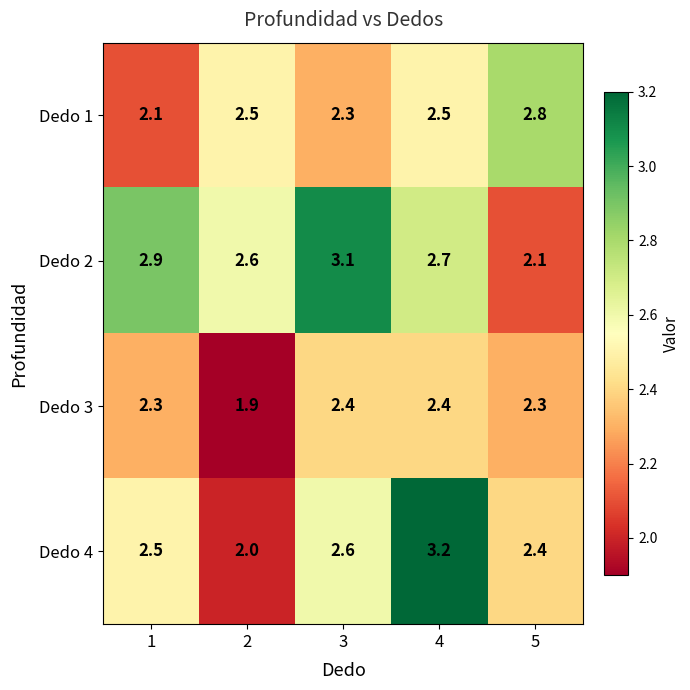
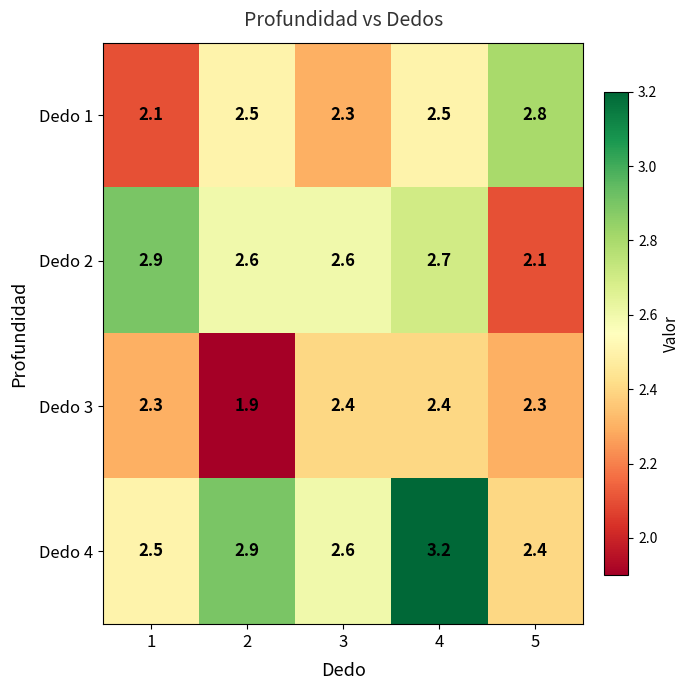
  {
    "Dedo 1": {
      "1": 2.1,
      "2": 2.5,
      "3": 2.3,
      "4": 2.5,
      "5": 2.8
    },
    "Dedo 2": {
      "1": 2.9,
      "2": 2.6,
-     "3": 3.1,
+     "3": 2.6,
      "4": 2.7,
      "5": 2.1
    },
    "Dedo 3": {
      "1": 2.3,
      "2": 1.9,
      "3": 2.4,
      "4": 2.4,
      "5": 2.3
    },
    "Dedo 4": {
      "1": 2.5,
-     "2": 2.0,
+     "2": 2.9,
      "3": 2.6,
      "4": 3.2,
      "5": 2.4
    }
  }
